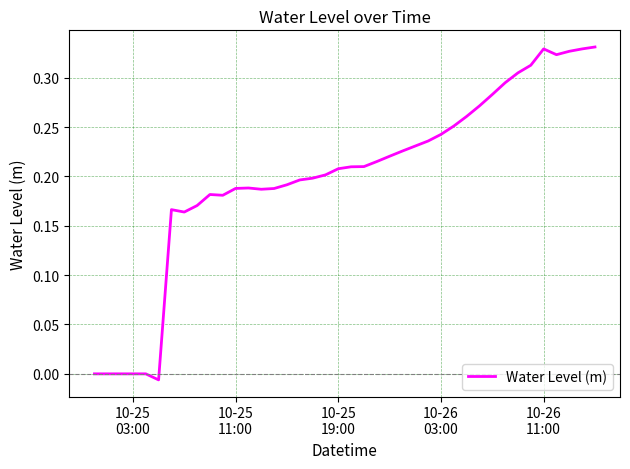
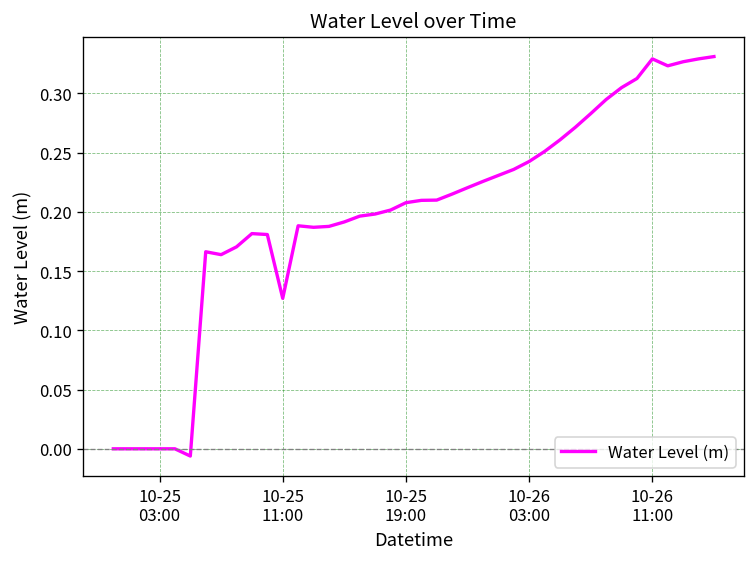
  {
    "10-25 03:00": 0.00,
-   "10-25 11:00": 0.19,
+   "10-25 11:00": 0.13,
    "10-25 19:00": 0.21,
    "10-26 03:00": 0.24,
    "10-26 11:00": 0.33
  }
